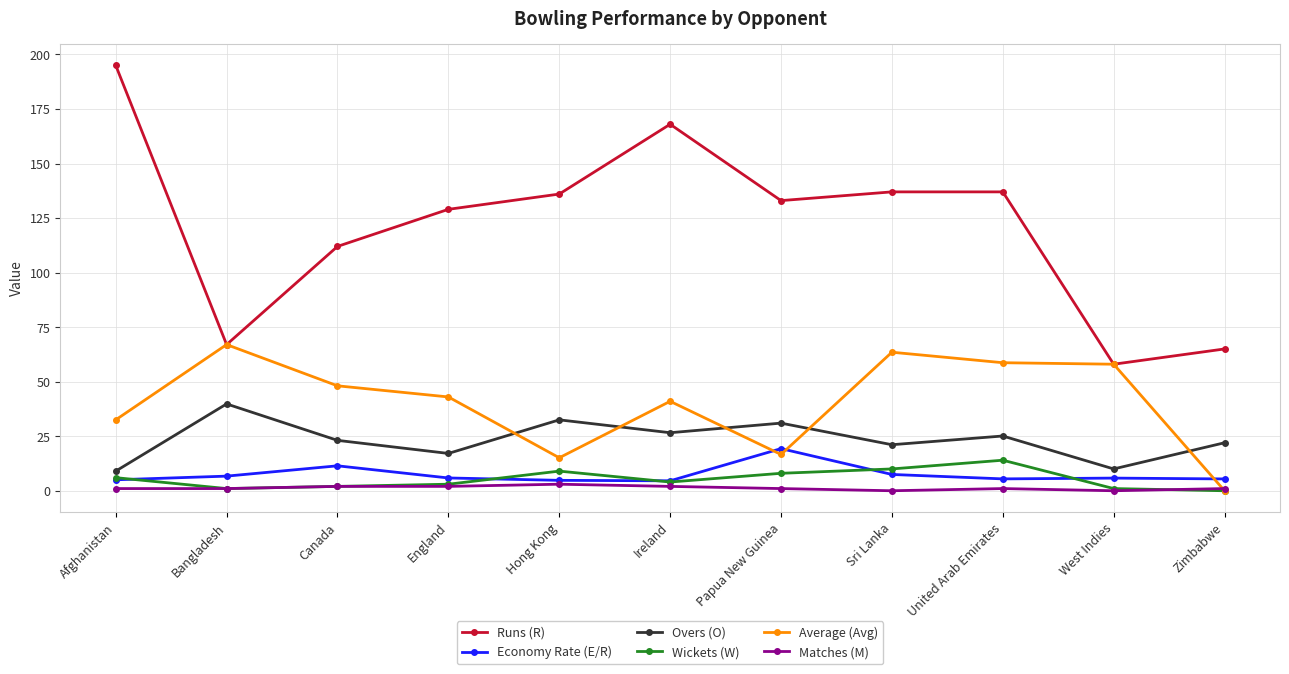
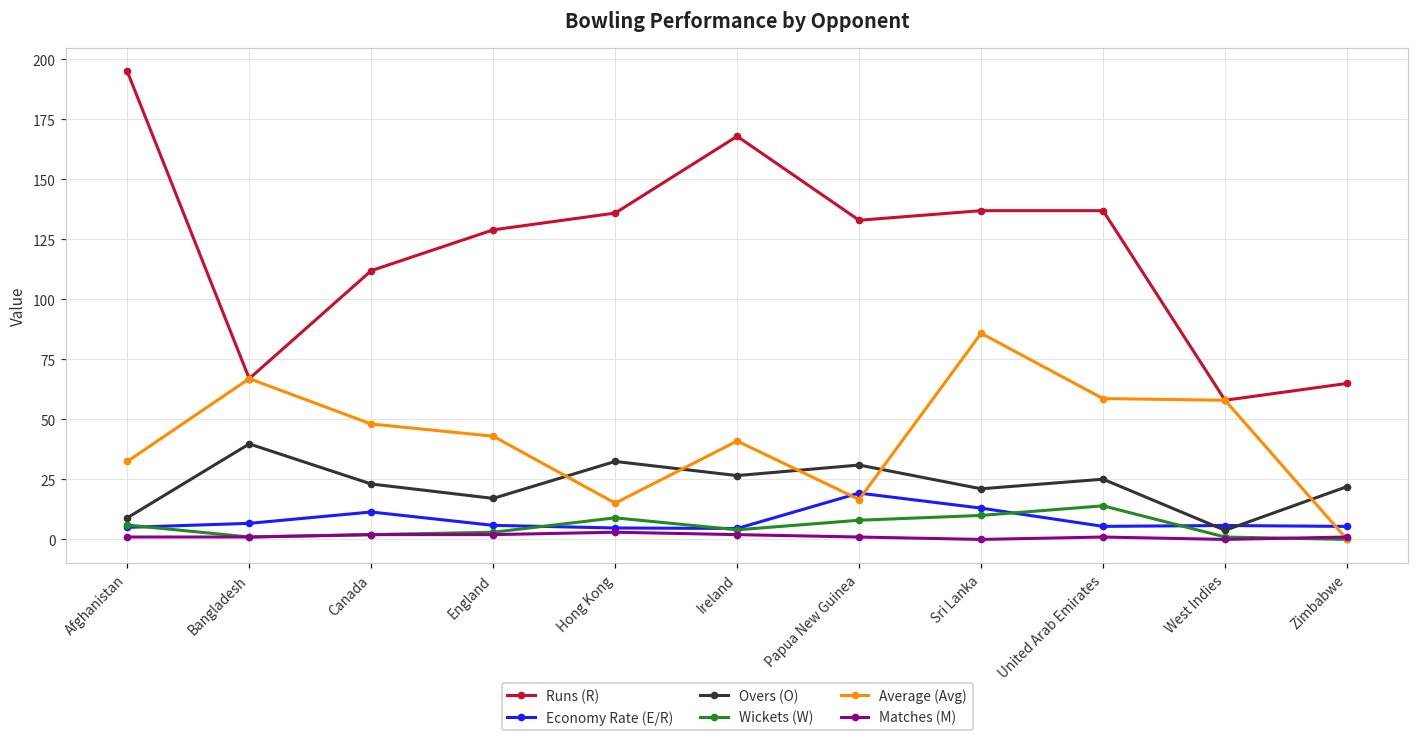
  {
    "Runs (R)": {
      "Afghanistan": 195,
      "Canada": 112,
      "England": 129,
      "Hong Kong": 136,
      "Ireland": 168,
      "Papua New Guinea": 133,
      "Sri Lanka": 137,
      "United Arab Emirates": 137,
      "Zimbabwe": 65
    },
    "Economy Rate (E/R)": {
      "Bangladesh": 7,
      "Canada": 11,
      "England": 6,
      "Hong Kong": 5,
      "Papua New Guinea": 19,
-     "Sri Lanka": 7,
+     "Sri Lanka": 13,
      "United Arab Emirates": 5,
      "West Indies": 6,
      "Zimbabwe": 5
    },
    "Overs (O)": {
      "Afghanistan": 9,
      "Bangladesh": 40,
      "Canada": 23,
      "England": 17,
      "Hong Kong": 33,
      "Ireland": 27,
      "Papua New Guinea": 31,
      "Sri Lanka": 21,
      "United Arab Emirates": 25,
-     "West Indies": 10,
+     "West Indies": 4,
      "Zimbabwe": 22
    },
    "Wickets (W)": {
      "Hong Kong": 9,
      "Papua New Guinea": 8,
      "Sri Lanka": 10,
      "United Arab Emirates": 14
    },
    "Average (Avg)": {
      "Afghanistan": 33,
      "Canada": 48,
      "England": 43,
      "Hong Kong": 15,
      "Ireland": 41,
      "Papua New Guinea": 17,
-     "Sri Lanka": 64,
+     "Sri Lanka": 86,
      "United Arab Emirates": 59
    },
    "Matches (M)": {
      "Afghanistan": 1,
      "Hong Kong": 3,
      "Ireland": 2,
      "Papua New Guinea": 1,
      "Sri Lanka": 0,
      "United Arab Emirates": 1
    }
  }
